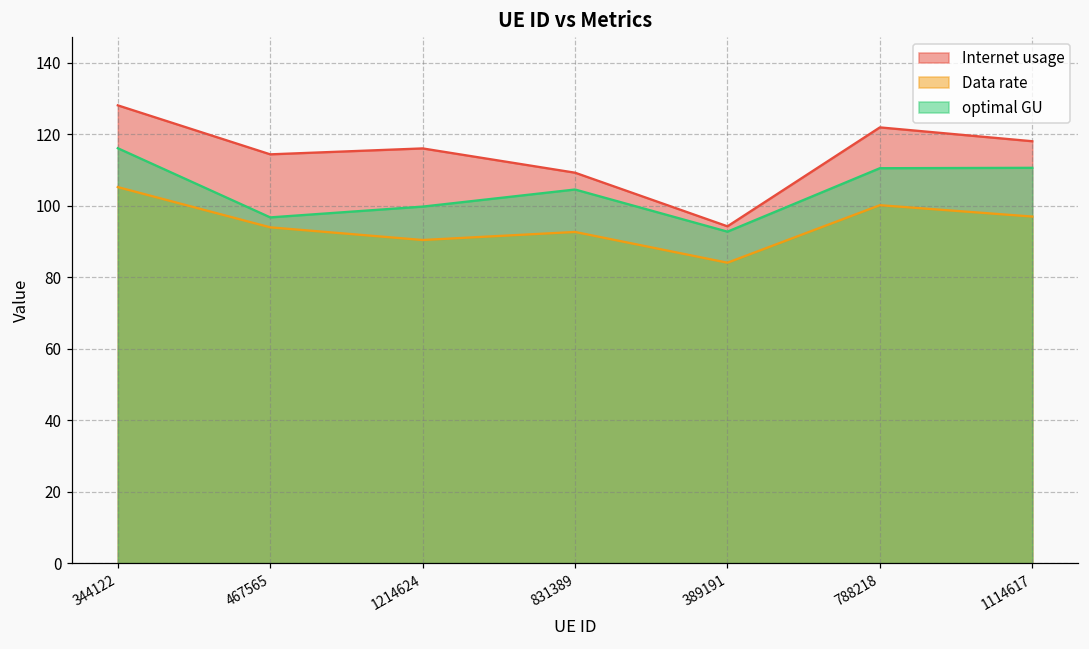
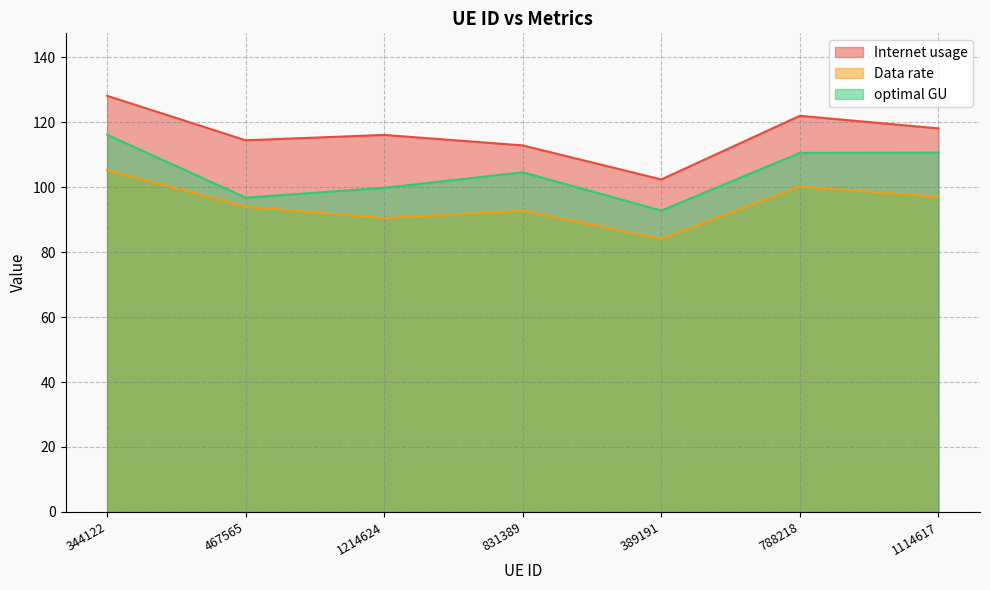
  {
    "Internet usage": {
      "344122": 128,
      "467565": 114,
      "1214624": 116,
-     "831389": 109,
-     "389191": 94,
+     "831389": 113,
+     "389191": 102,
      "788218": 122,
      "1114617": 118
    },
    "Data rate": {
      "344122": 105,
      "467565": 94,
      "1214624": 90,
      "831389": 93,
      "389191": 84,
      "788218": 100,
      "1114617": 97
    },
    "optimal GU": {
      "344122": 116,
      "467565": 97,
      "1214624": 100,
      "831389": 105,
      "389191": 93,
      "788218": 111,
      "1114617": 111
    }
  }
